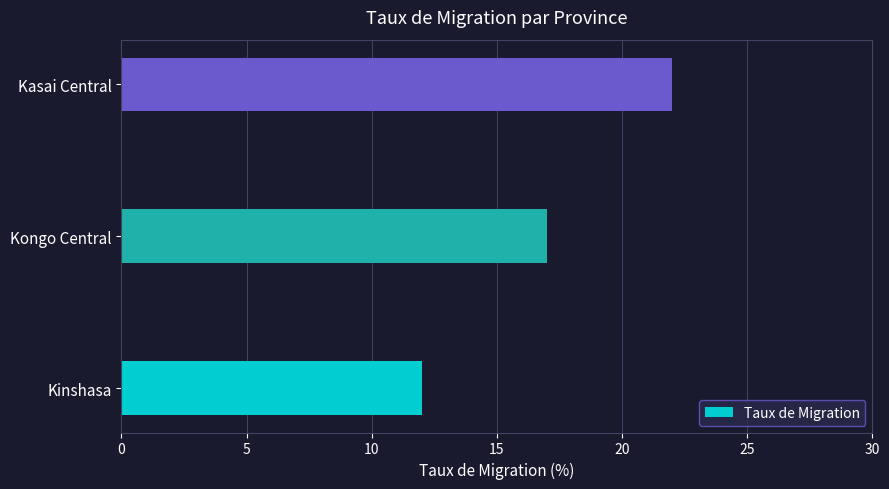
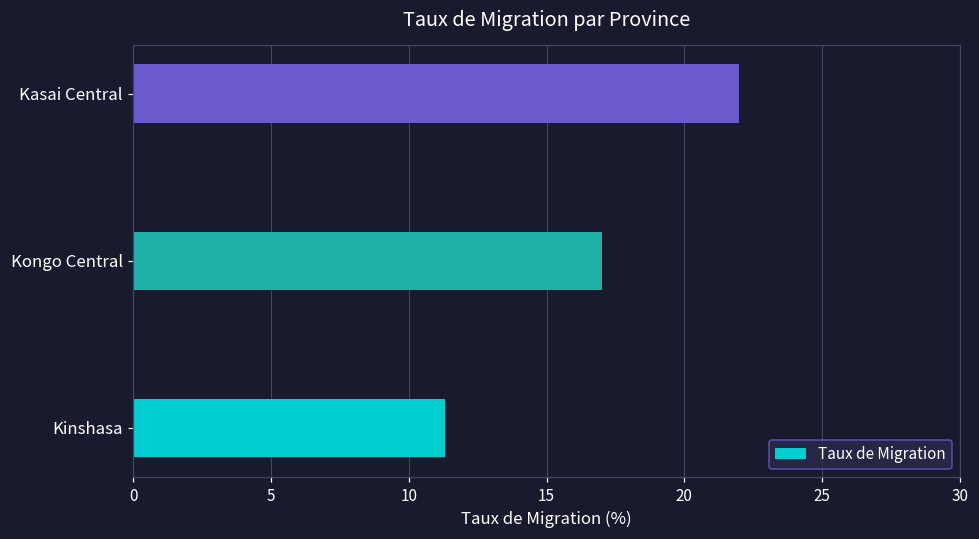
  {
    "Kasai Central": 22.0,
    "Kongo Central": 17.0,
-   "Kinshasa": 12.0
+   "Kinshasa": 11.3
  }
